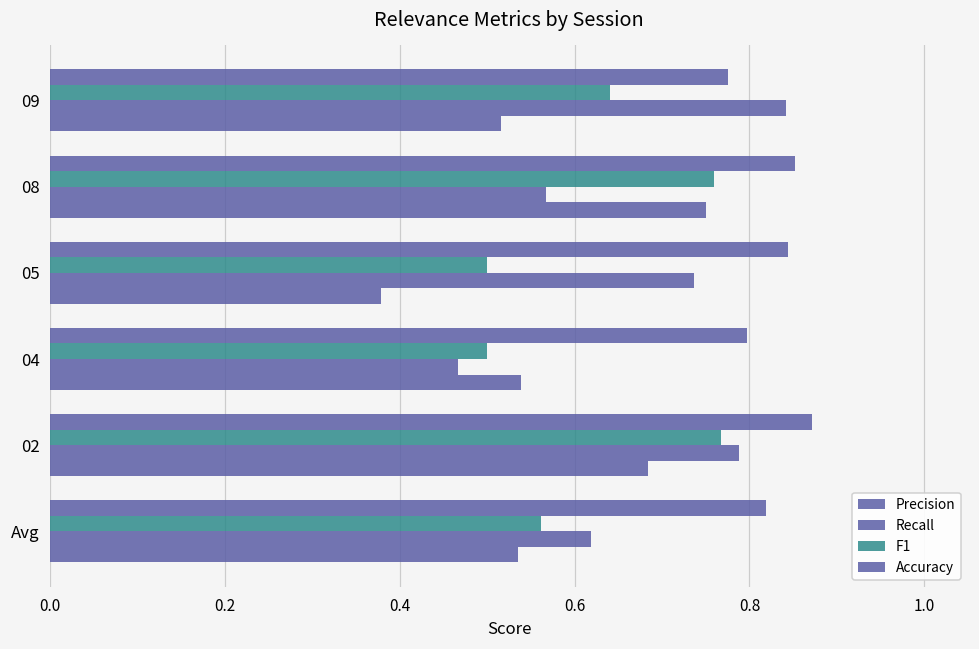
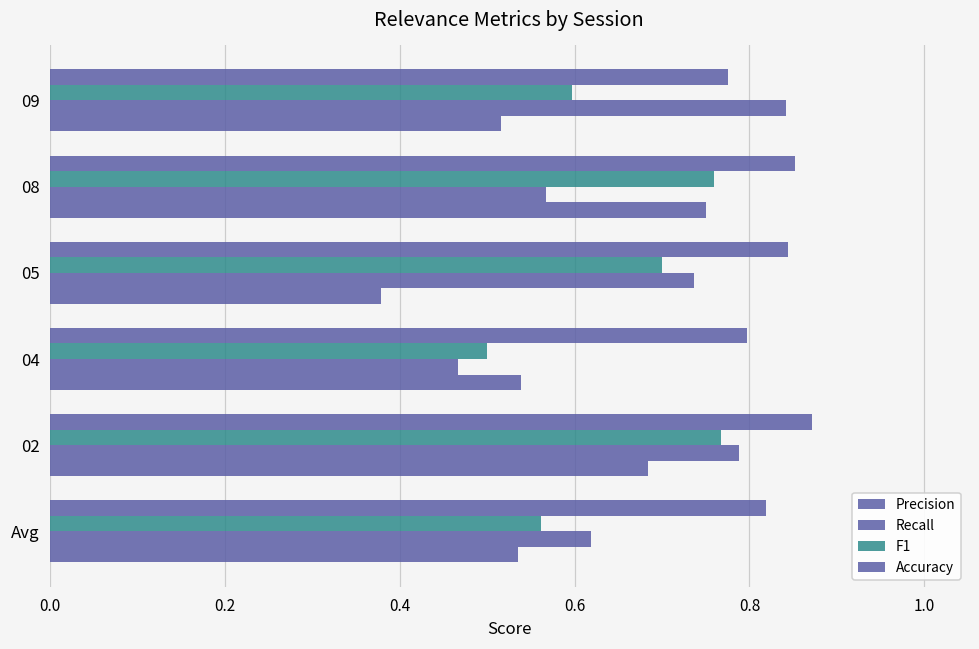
  {
    "F1": {
-     "09": 0.64,
+     "09": 0.60,
      "08": 0.76,
-     "05": 0.5,
+     "05": 0.7,
      "04": 0.50,
      "02": 0.77,
      "Avg": 0.56
    }
  }
